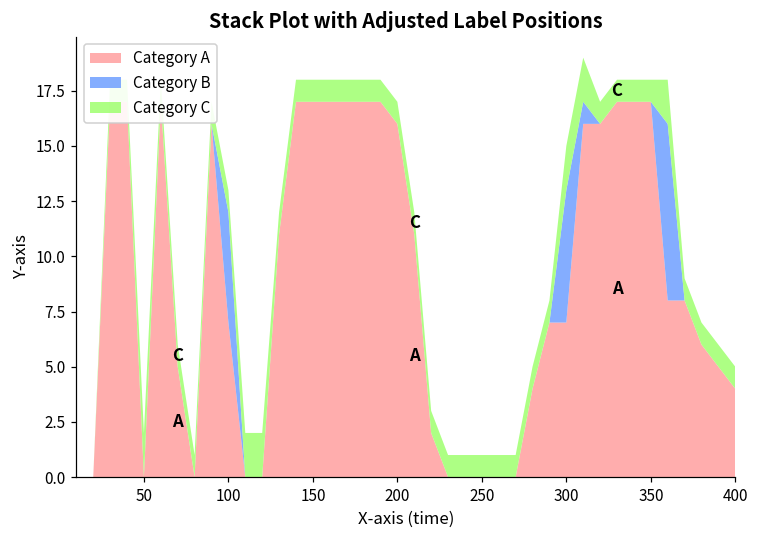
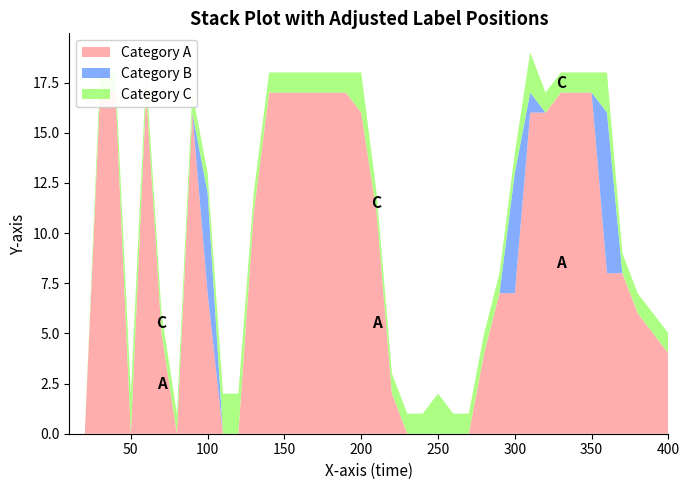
  {
    "Category A": {
      "100": 7,
      "300": 7
    },
    "Category B": {
      "100": 5,
      "300": 6
    },
    "Category C": {
      "50": 2,
      "100": 1,
      "150": 1,
-     "200": 1,
-     "250": 1,
-     "300": 2,
+     "200": 2,
+     "250": 2,
+     "300": 1,
      "350": 1,
      "400": 1
    }
  }
